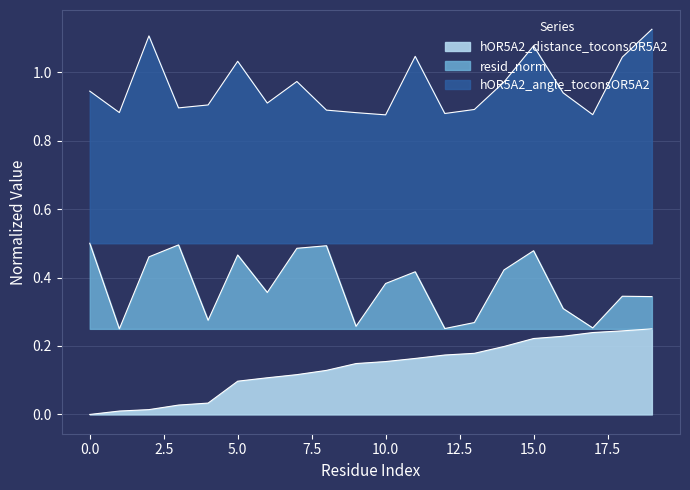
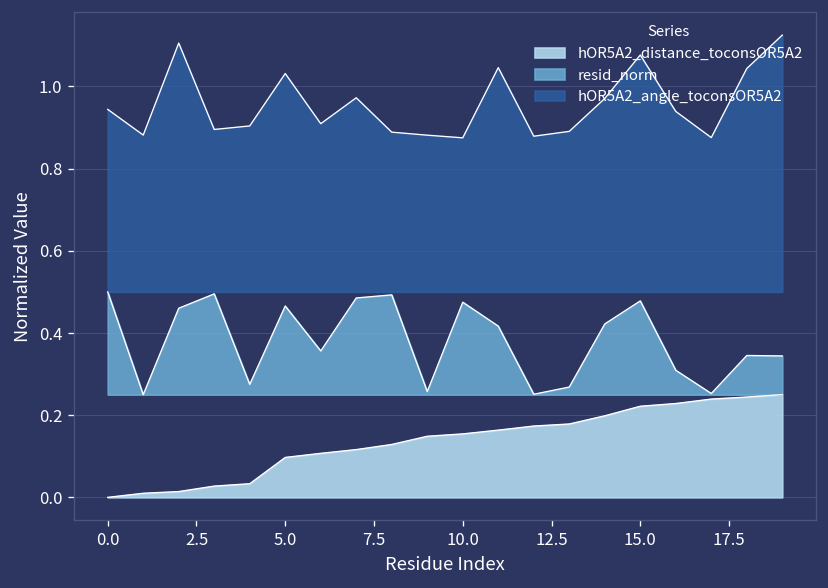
  {
    "hOR5A2_distance_toconsOR5A2": {
      "0.0": 0.00,
      "5.0": 0.10,
      "10.0": 0.15,
      "15.0": 0.22
    },
    "resid_norm": {
      "0.0": 0.50,
      "5.0": 0.47,
-     "10.0": 0.38,
+     "10.0": 0.47,
      "15.0": 0.48
    },
    "hOR5A2_angle_toconsOR5A2": {
      "0.0": 0.94,
      "5.0": 1.03,
      "10.0": 0.88
    }
  }
